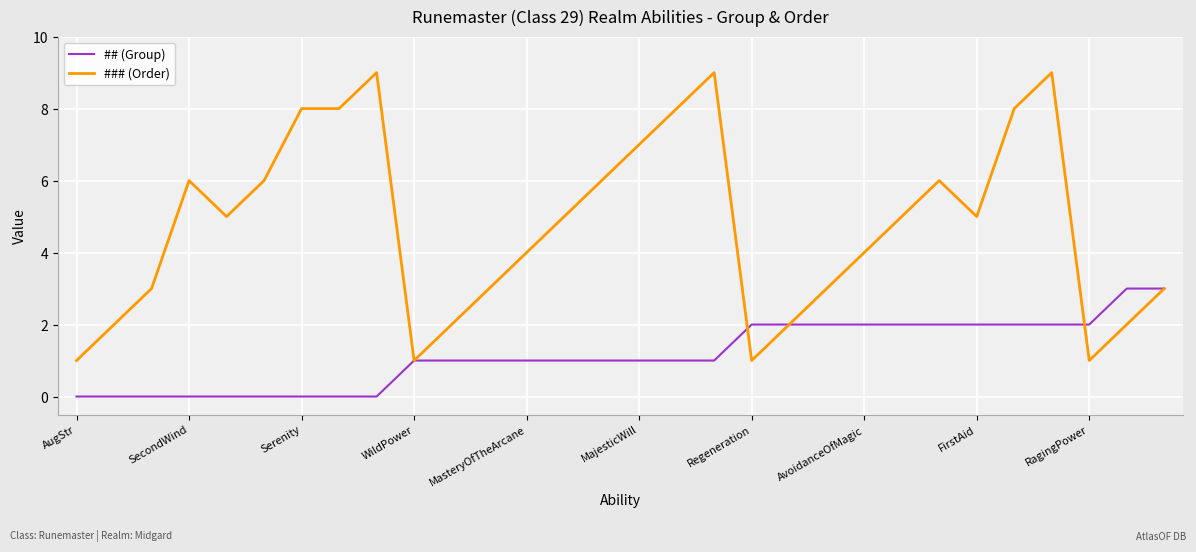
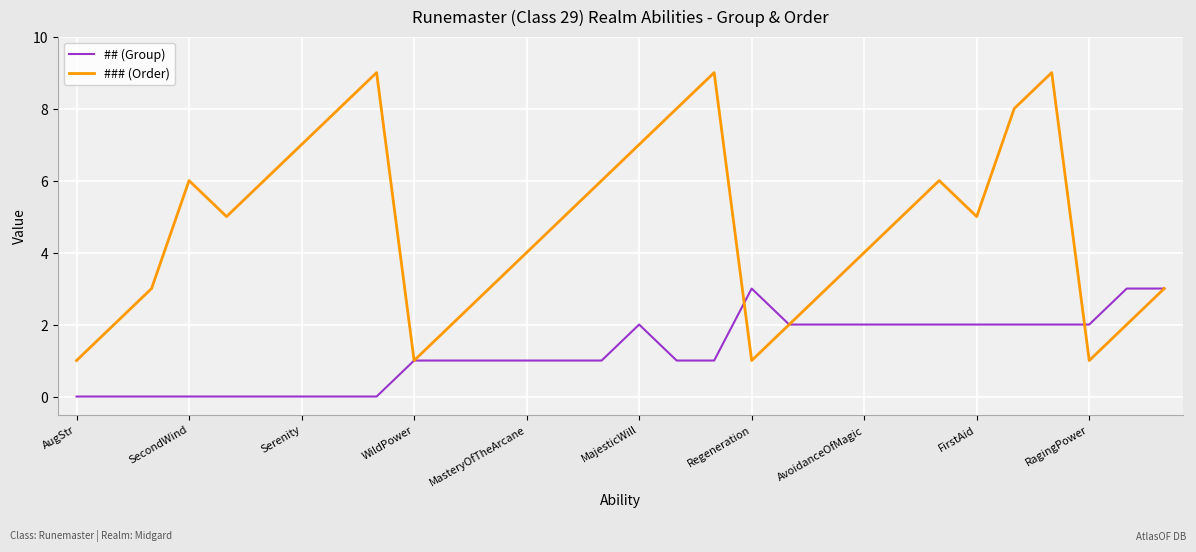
  {
    "## (Group)": {
      "AugStr": 0,
      "SecondWind": 0,
      "Serenity": 0,
      "MasteryOfTheArcane": 1,
-     "MajesticWill": 1,
-     "Regeneration": 2,
+     "MajesticWill": 2,
+     "Regeneration": 3,
      "AvoidanceOfMagic": 2,
      "FirstAid": 2,
      "RagingPower": 2
    },
    "### (Order)": {
      "AugStr": 1,
      "SecondWind": 6,
-     "Serenity": 8,
+     "Serenity": 7,
      "MasteryOfTheArcane": 4,
      "MajesticWill": 7,
      "Regeneration": 1,
      "AvoidanceOfMagic": 4,
      "FirstAid": 5,
      "RagingPower": 1
    }
  }
